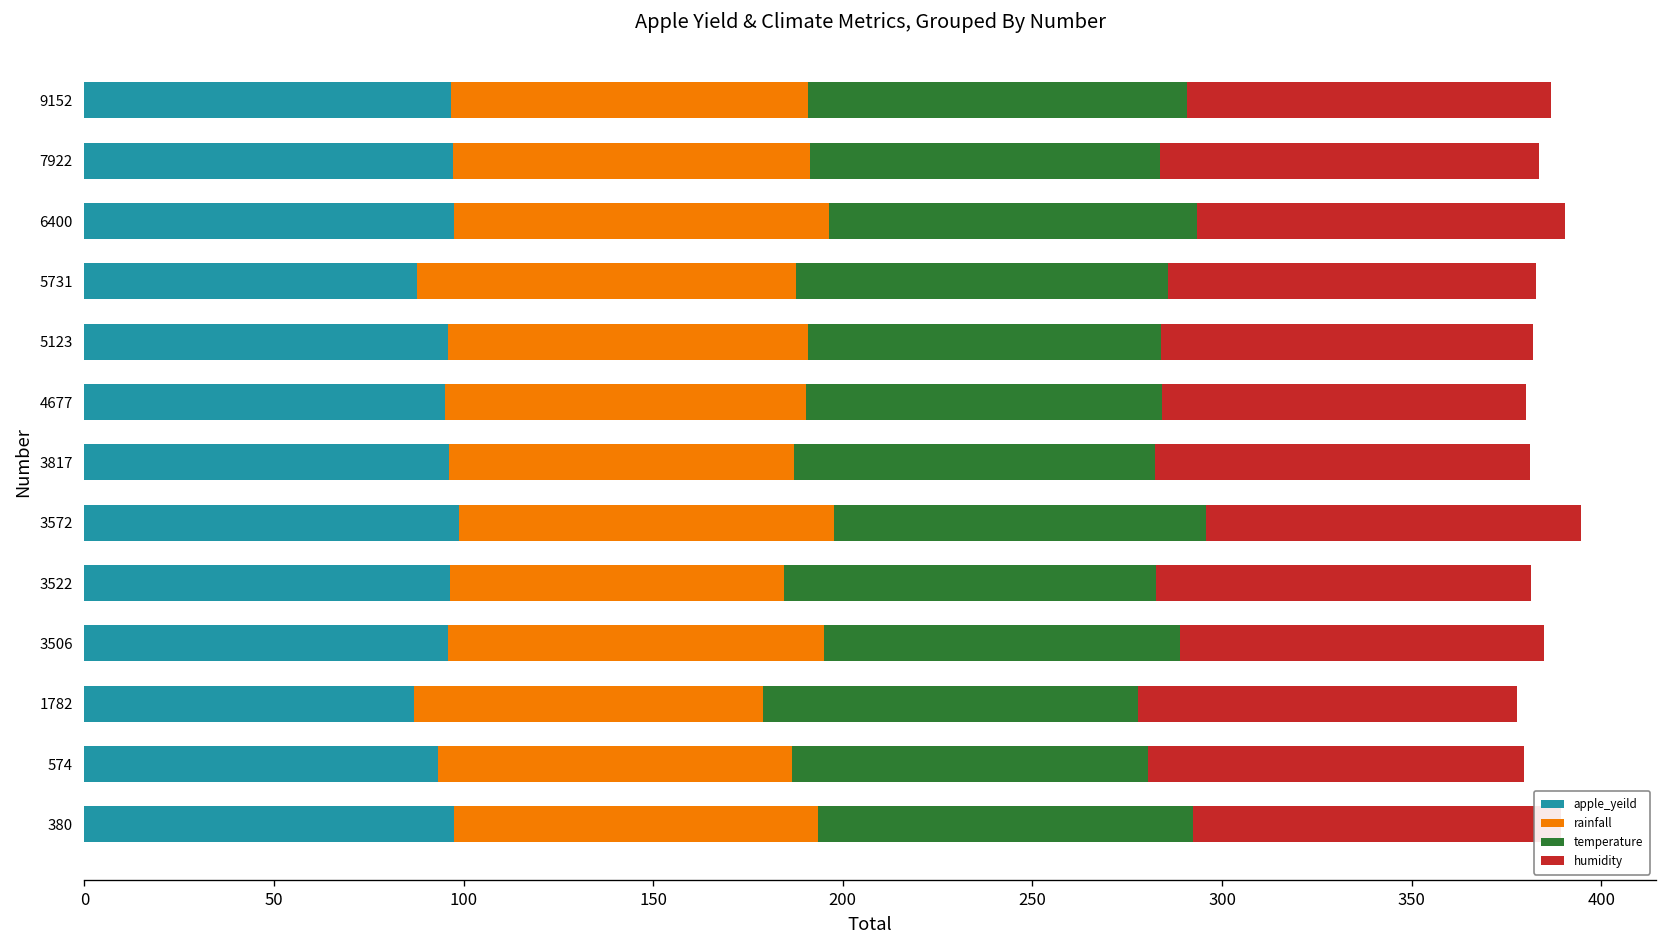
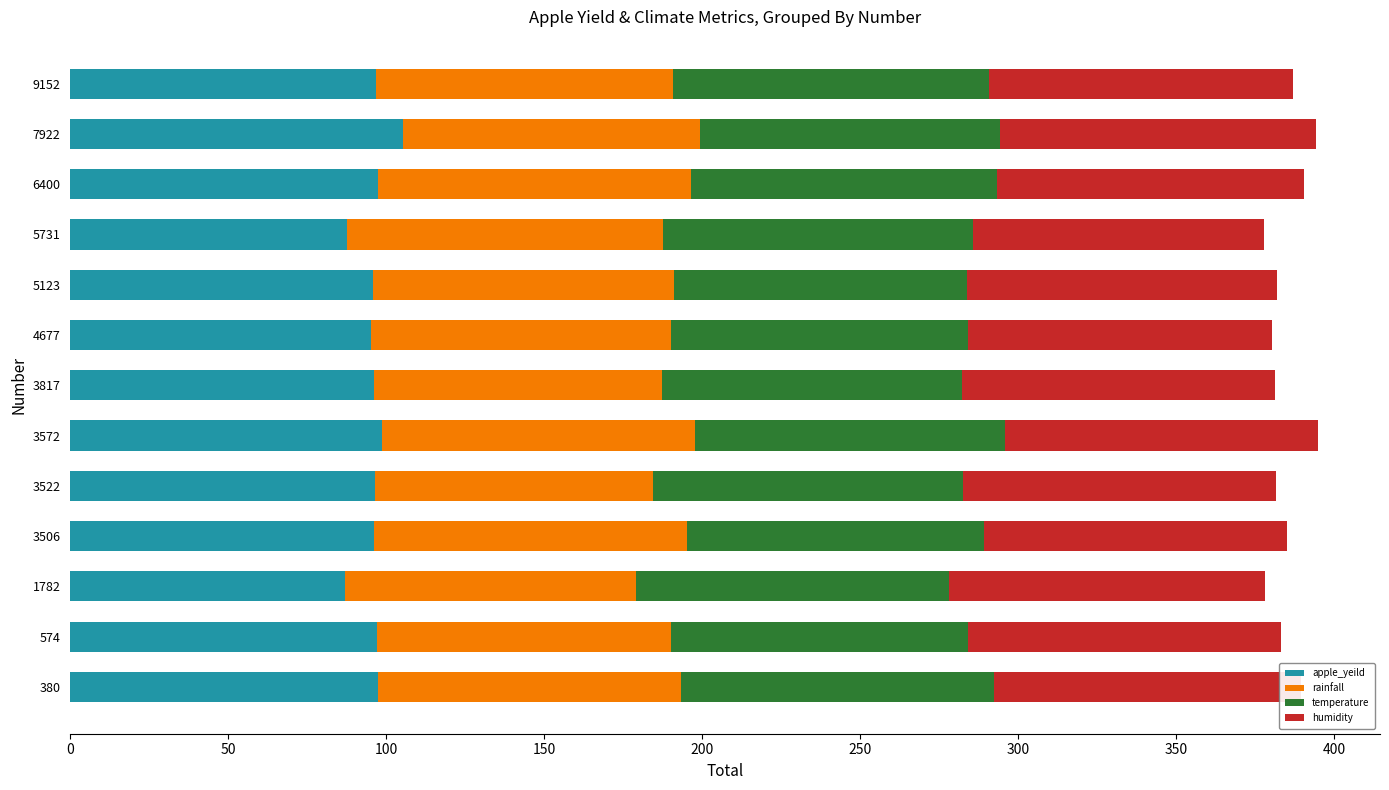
  {
    "apple_yeild": {
      "9152": 97,
-     "7922": 97,
+     "7922": 105,
      "6400": 97,
      "5731": 88,
      "5123": 96,
      "4677": 95,
      "3817": 96,
      "3572": 99,
      "3522": 97,
      "3506": 96,
      "1782": 87,
-     "574": 93,
+     "574": 97,
      "380": 97
    },
    "rainfall": {
      "9152": 94,
      "7922": 94,
      "6400": 99,
      "5731": 100,
      "5123": 95,
      "4677": 95,
      "3817": 91,
      "3572": 99,
      "3522": 88,
      "3506": 99,
      "1782": 92,
      "574": 93,
      "380": 96
    },
    "temperature": {
      "9152": 100,
-     "7922": 92,
+     "7922": 95,
      "6400": 97,
      "5731": 98,
      "5123": 93,
      "4677": 94,
      "3817": 95,
      "3572": 98,
      "3522": 98,
      "3506": 94,
      "1782": 99,
      "574": 94,
      "380": 99
    },
    "humidity": {
      "9152": 96,
      "7922": 100,
      "6400": 97,
-     "5731": 97,
+     "5731": 92,
      "5123": 98,
      "4677": 96,
      "3817": 99,
      "3572": 99,
      "3522": 99,
      "3506": 96,
      "1782": 100,
      "574": 99
    }
  }
